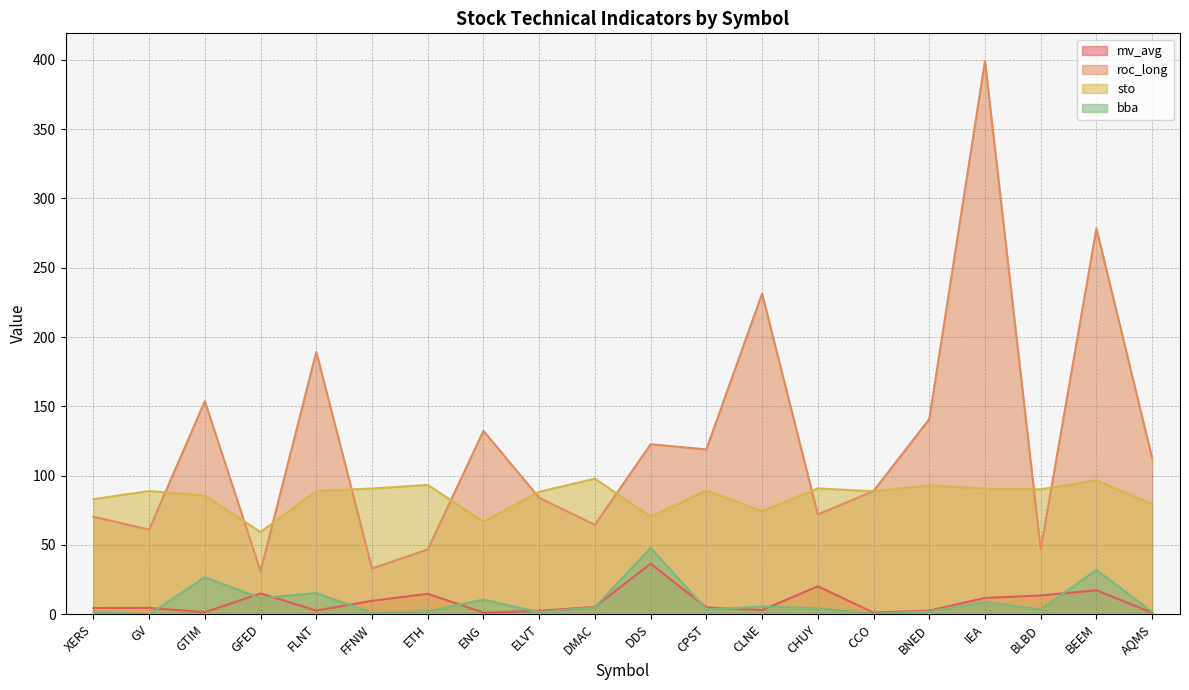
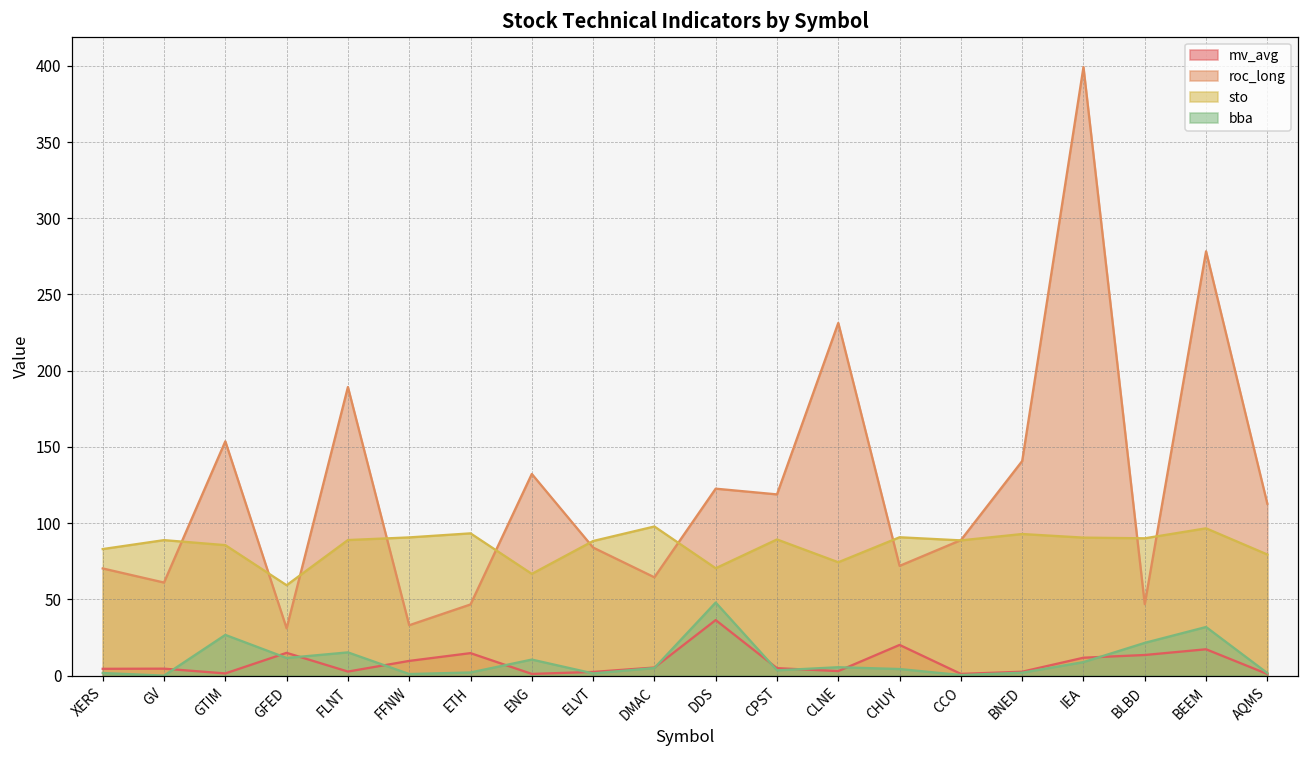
  {
    "bba": {
      "XERS": 2,
      "GV": 0,
      "GTIM": 27,
      "GFED": 12,
      "FLNT": 15,
      "FFNW": 1,
      "ETH": 2,
      "ENG": 11,
      "DDS": 48,
      "CLNE": 6,
      "CHUY": 4,
      "IEA": 9,
-     "BLBD": 3,
+     "BLBD": 22,
      "BEEM": 32
    }
  }
